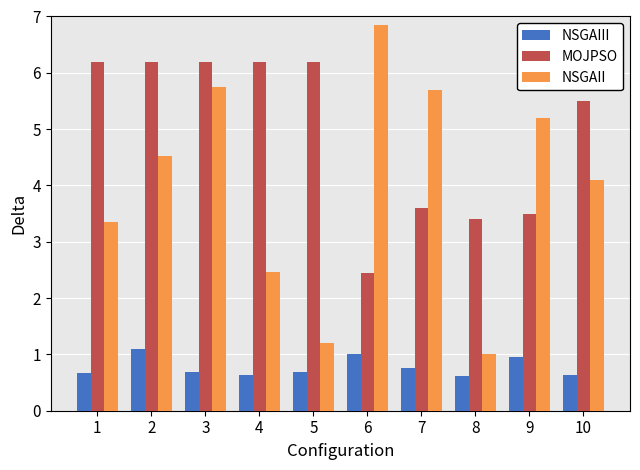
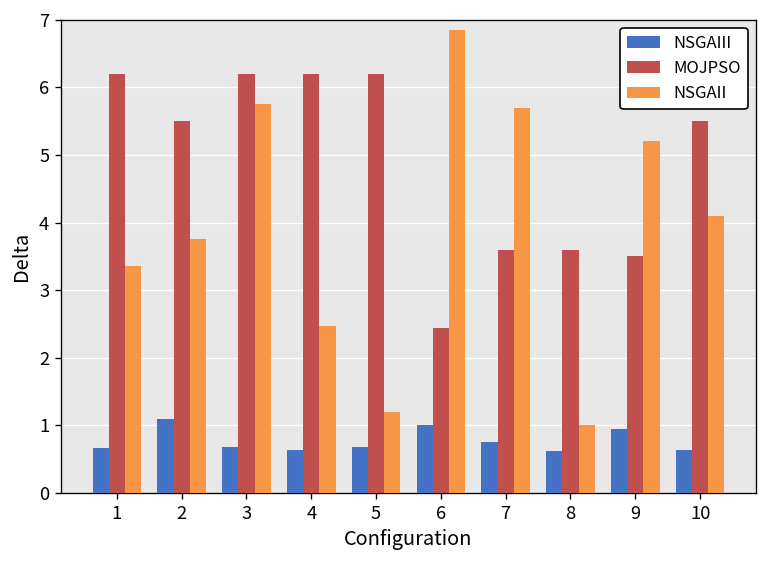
  {
    "NSGAIII": {
      "1": 0.7,
      "2": 1.1,
      "3": 0.7,
      "4": 0.6,
      "5": 0.7,
      "6": 1.0,
      "7": 0.8,
      "8": 0.6,
      "9": 1.0,
      "10": 0.6
    },
    "MOJPSO": {
      "1": 6.2,
-     "2": 6.2,
+     "2": 5.5,
      "3": 6.2,
      "4": 6.2,
      "5": 6.2,
      "6": 2.4,
      "7": 3.6,
-     "8": 3.4,
+     "8": 3.6,
      "9": 3.5,
      "10": 5.5
    },
    "NSGAII": {
      "1": 3.4,
-     "2": 4.5,
+     "2": 3.8,
      "3": 5.8,
      "4": 2.5,
      "5": 1.2,
      "6": 6.9,
      "7": 5.7,
      "8": 1.0,
      "9": 5.2,
      "10": 4.1
    }
  }
